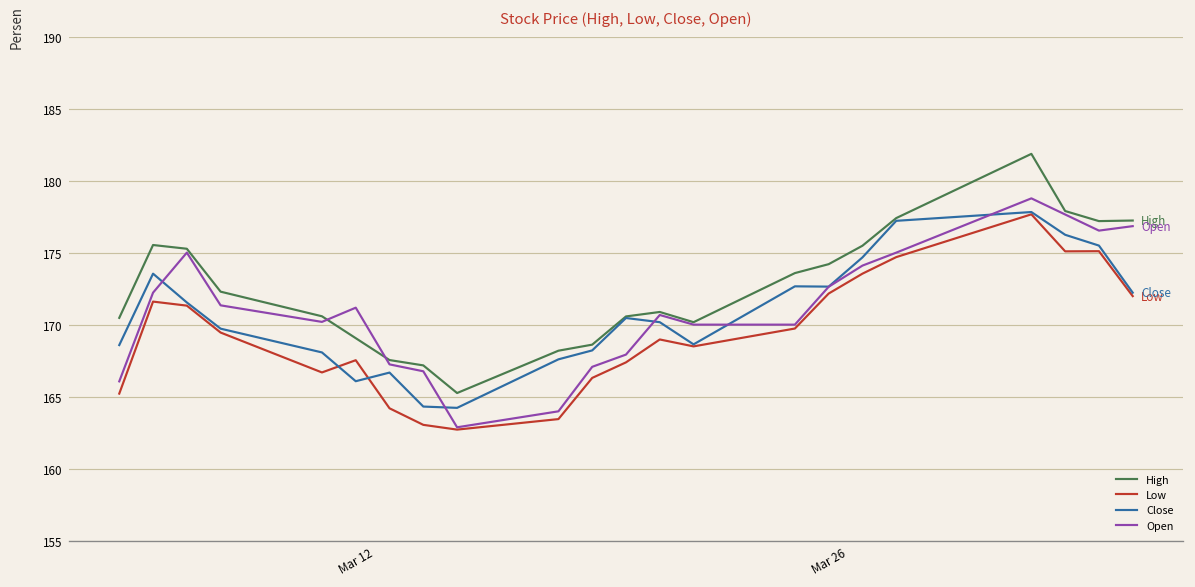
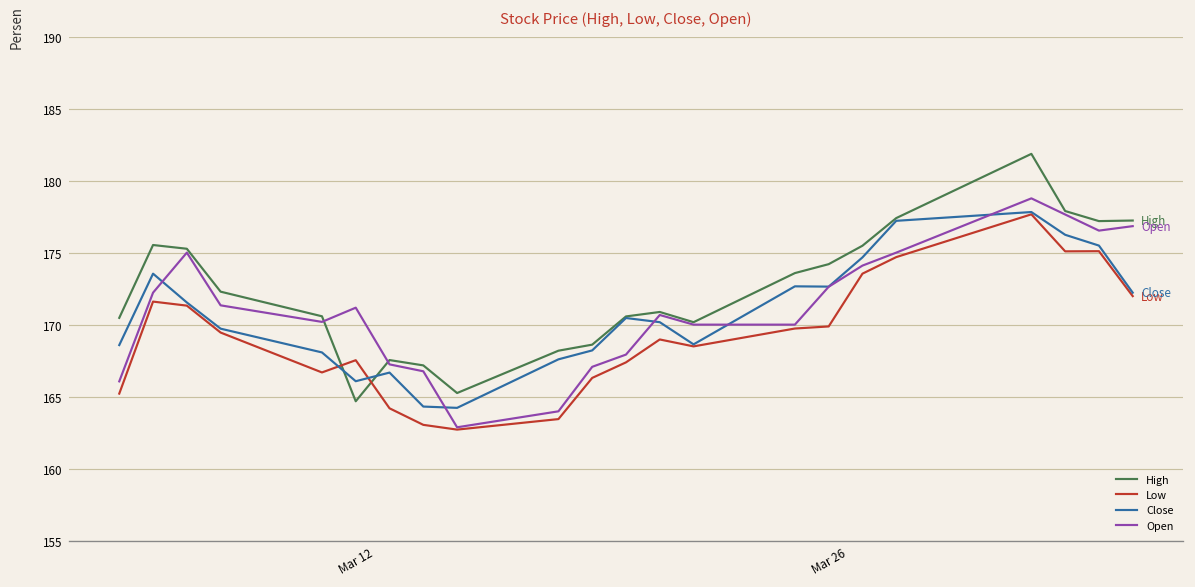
  {
    "High": {
-     "Mar 12": 169.1,
+     "Mar 12": 164.7,
      "Mar 26": 174.2
    },
    "Low": {
      "Mar 12": 167.5,
-     "Mar 26": 172.2
+     "Mar 26": 169.9
    },
    "Close": {
      "Mar 12": 166.1
    },
    "Open": {
      "Mar 12": 171.2
    }
  }
